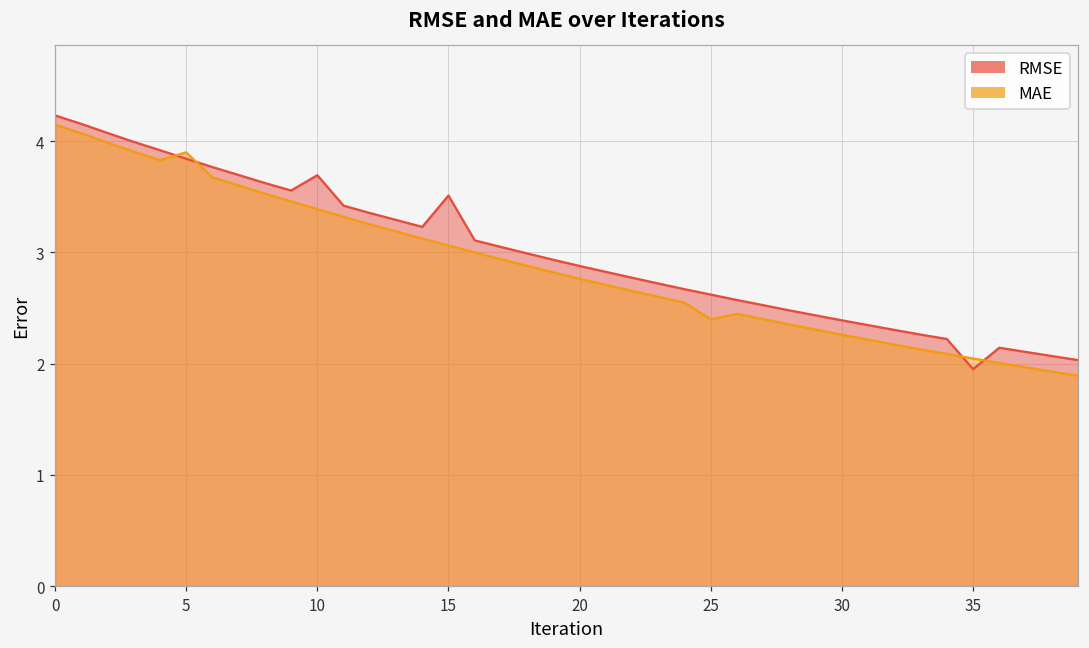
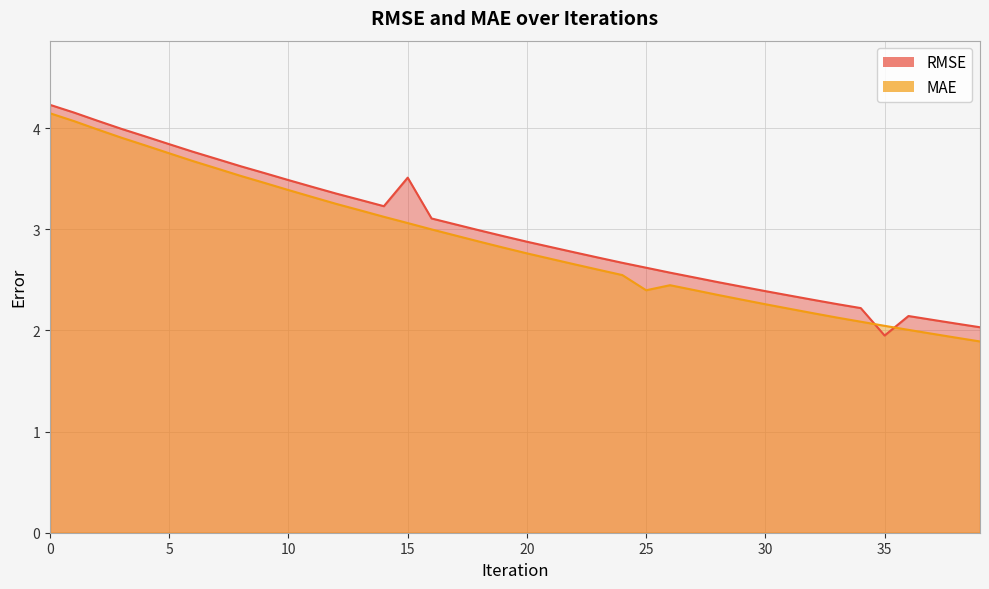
  {
    "RMSE": {
      "0": 4.23,
      "5": 3.84,
-     "10": 3.69,
+     "10": 3.49,
      "15": 3.51,
      "20": 2.88,
      "25": 2.62,
      "30": 2.39,
      "35": 1.95
    },
    "MAE": {
      "0": 4.15,
-     "5": 3.90,
+     "5": 3.75,
      "10": 3.39,
      "15": 3.06,
      "20": 2.76,
      "25": 2.40,
      "30": 2.26,
      "35": 2.05
    }
  }
